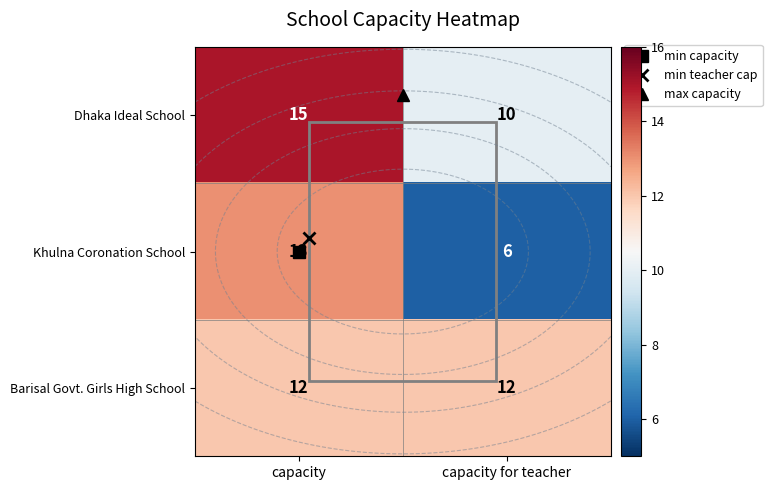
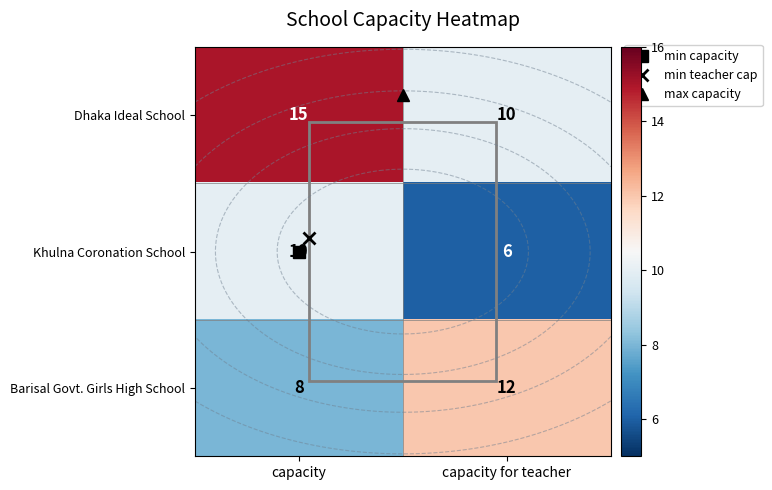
  {
    "Dhaka Ideal School": {
      "capacity": 15,
      "capacity for teacher": 10
    },
    "Khulna Coronation School": {
-     "capacity": 13,
+     "capacity": 10,
      "capacity for teacher": 6
    },
    "Barisal Govt. Girls High School": {
-     "capacity": 12,
+     "capacity": 8,
      "capacity for teacher": 12
    }
  }
